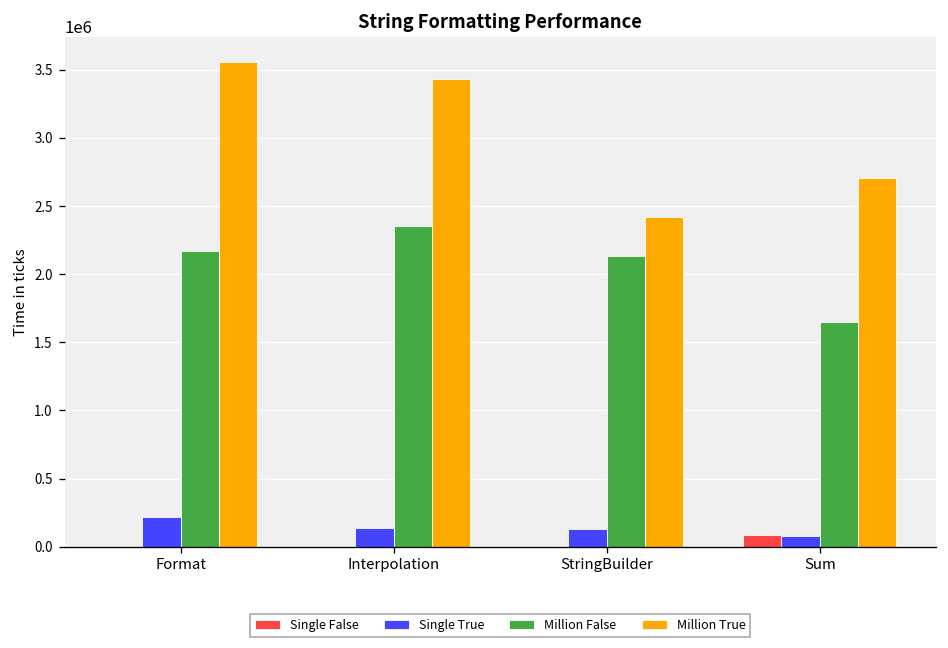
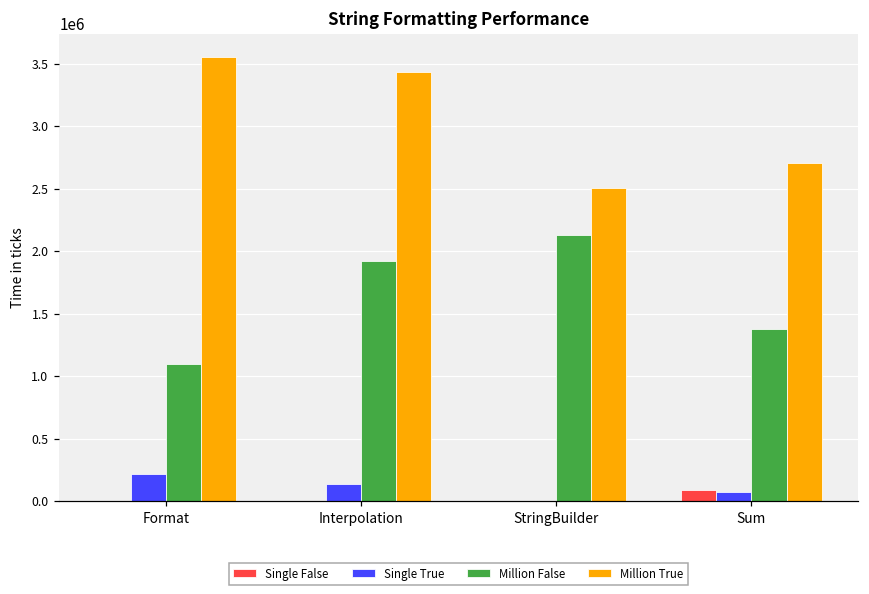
  {
    "Single False": {
      "Sum": 90000
    },
    "Single True": {
      "Format": 220000,
      "Interpolation": 140000,
-     "StringBuilder": 130000,
+     "StringBuilder": 0,
      "Sum": 80000
    },
    "Million False": {
-     "Format": 2170000,
-     "Interpolation": 2350000,
+     "Format": 1100000,
+     "Interpolation": 1920000,
      "StringBuilder": 2130000,
-     "Sum": 1650000
+     "Sum": 1370000
    },
    "Million True": {
      "Format": 3560000,
      "Interpolation": 3430000,
-     "StringBuilder": 2420000,
+     "StringBuilder": 2510000,
      "Sum": 2710000
    }
  }
